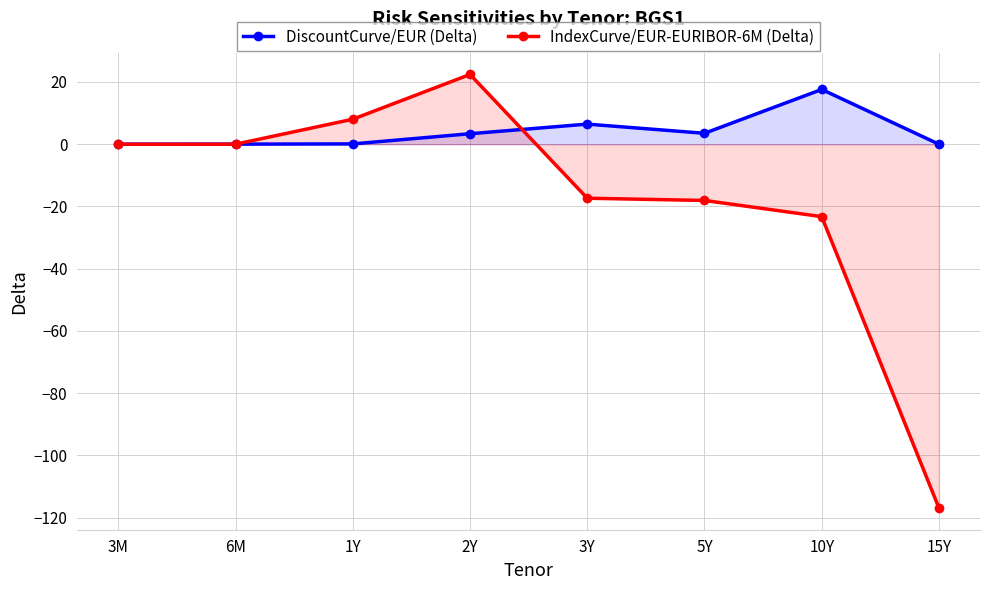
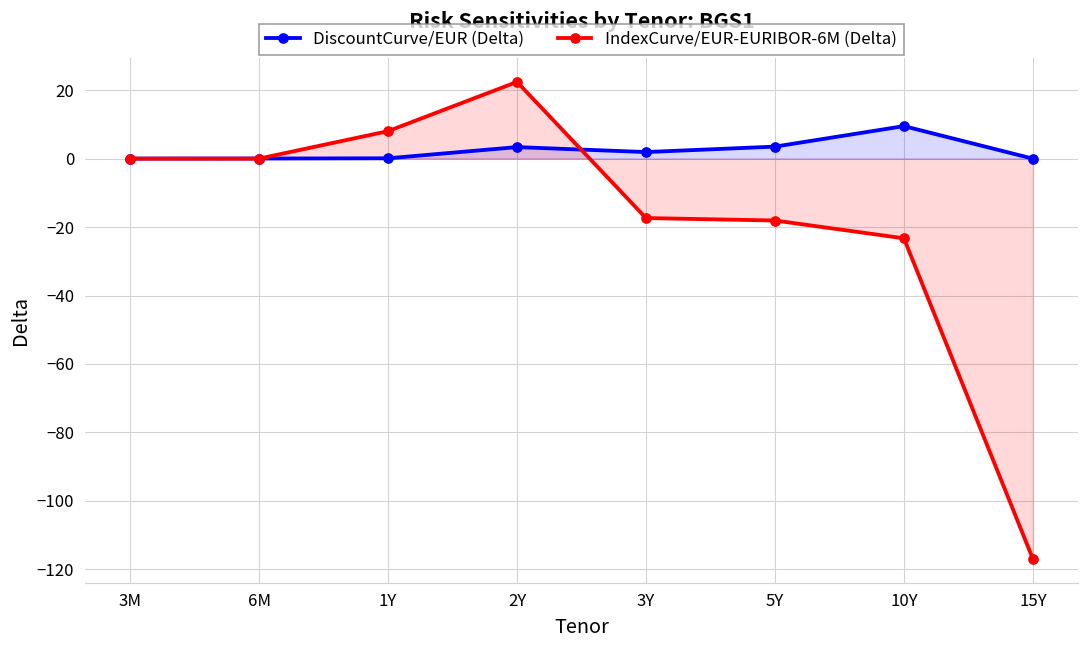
  {
    "DiscountCurve/EUR (Delta)": {
      "1Y": 0,
      "2Y": 3,
-     "3Y": 6,
+     "3Y": 2,
      "5Y": 4,
-     "10Y": 18
+     "10Y": 10
    }
  }
